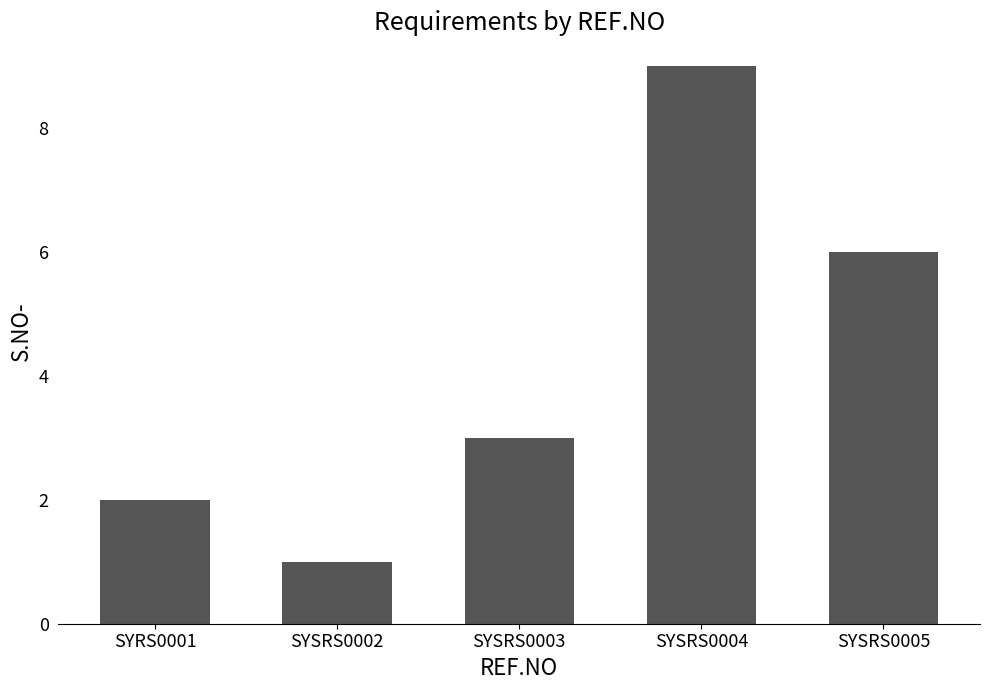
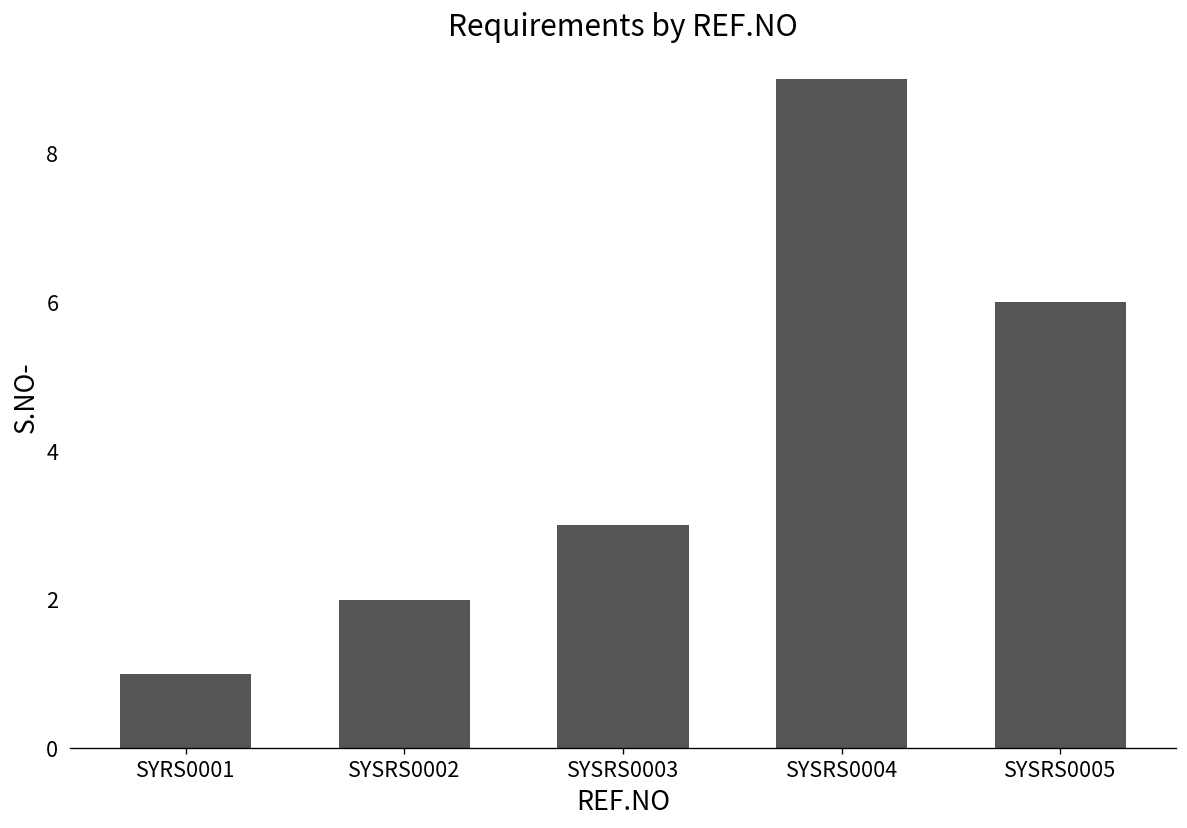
  {
-   "SYRS0001": 2,
-   "SYSRS0002": 1,
+   "SYRS0001": 1,
+   "SYSRS0002": 2,
    "SYSRS0003": 3,
    "SYSRS0004": 9,
    "SYSRS0005": 6
  }
